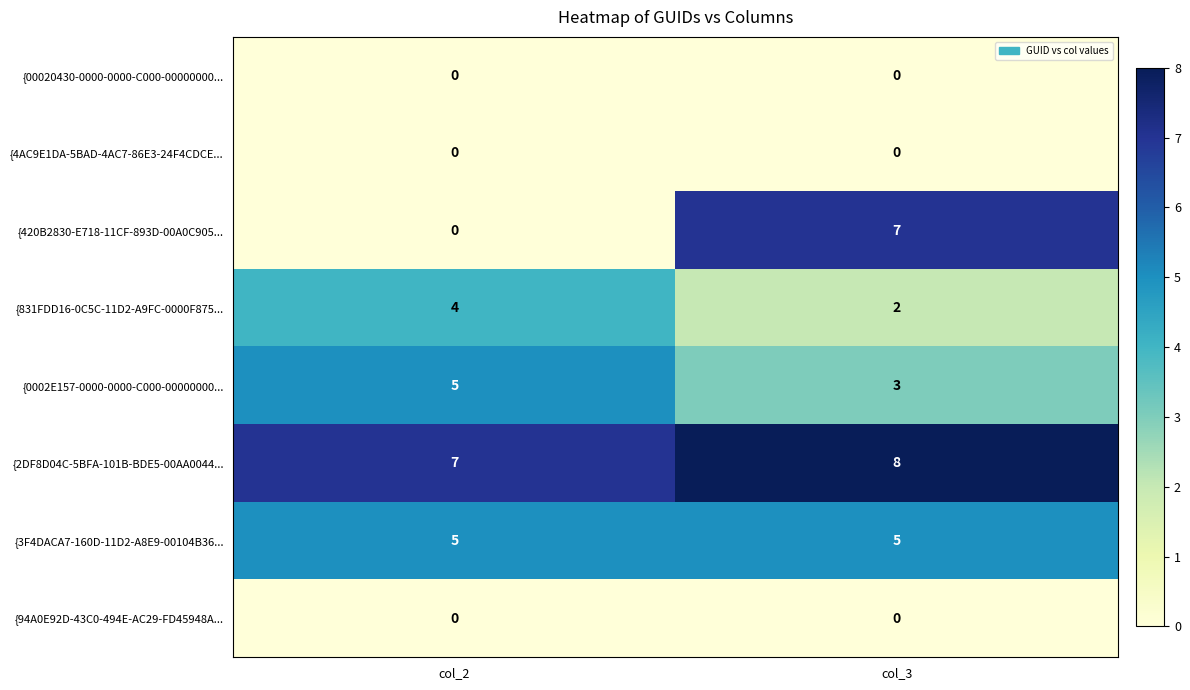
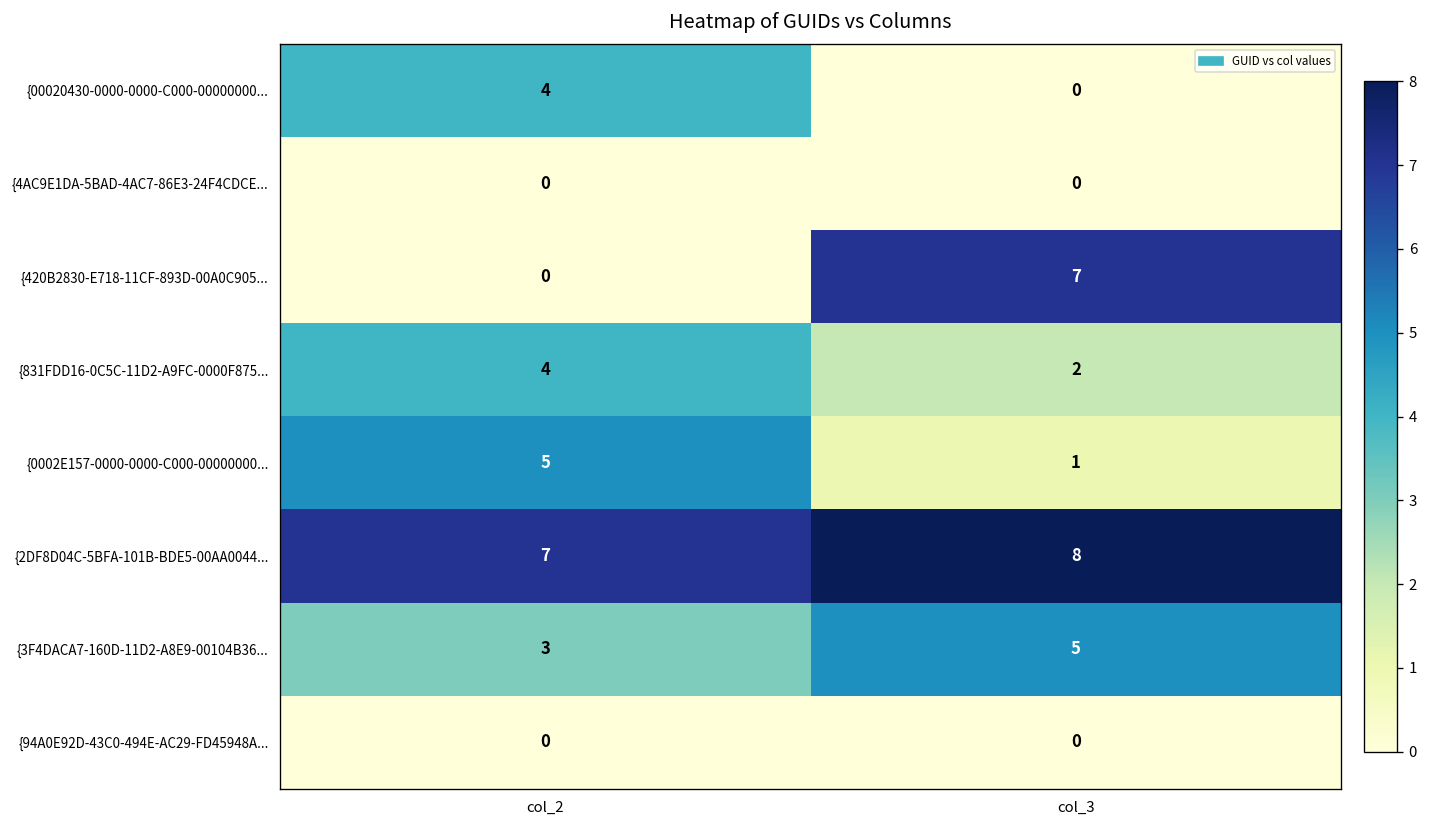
  {
    "{00020430-0000-0000-C000-00000000...": {
-     "col_2": 0,
+     "col_2": 4,
      "col_3": 0
    },
    "{4AC9E1DA-5BAD-4AC7-86E3-24F4CDCE...": {
      "col_2": 0,
      "col_3": 0
    },
    "{420B2830-E718-11CF-893D-00A0C905...": {
      "col_2": 0,
      "col_3": 7
    },
    "{831FDD16-0C5C-11D2-A9FC-0000F875...": {
      "col_2": 4,
      "col_3": 2
    },
    "{0002E157-0000-0000-C000-00000000...": {
      "col_2": 5,
-     "col_3": 3
+     "col_3": 1
    },
    "{2DF8D04C-5BFA-101B-BDE5-00AA0044...": {
      "col_2": 7,
      "col_3": 8
    },
    "{3F4DACA7-160D-11D2-A8E9-00104B36...": {
-     "col_2": 5,
+     "col_2": 3,
      "col_3": 5
    },
    "{94A0E92D-43C0-494E-AC29-FD45948A...": {
      "col_2": 0,
      "col_3": 0
    }
  }
